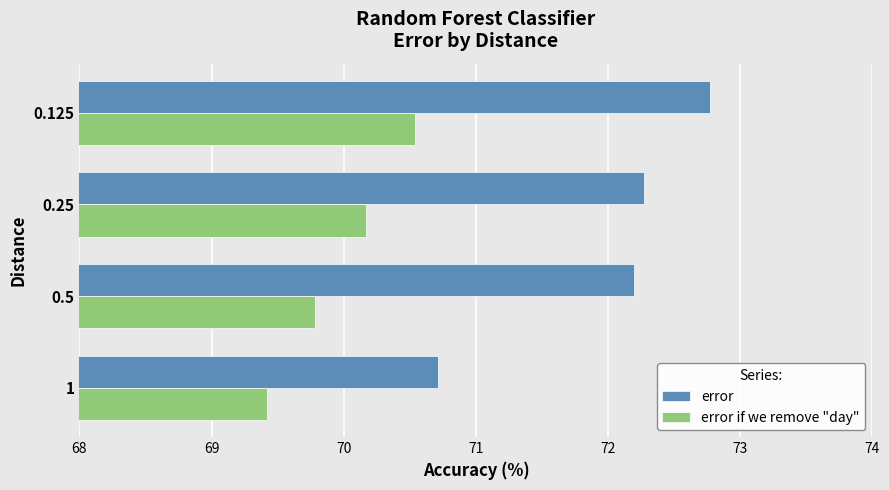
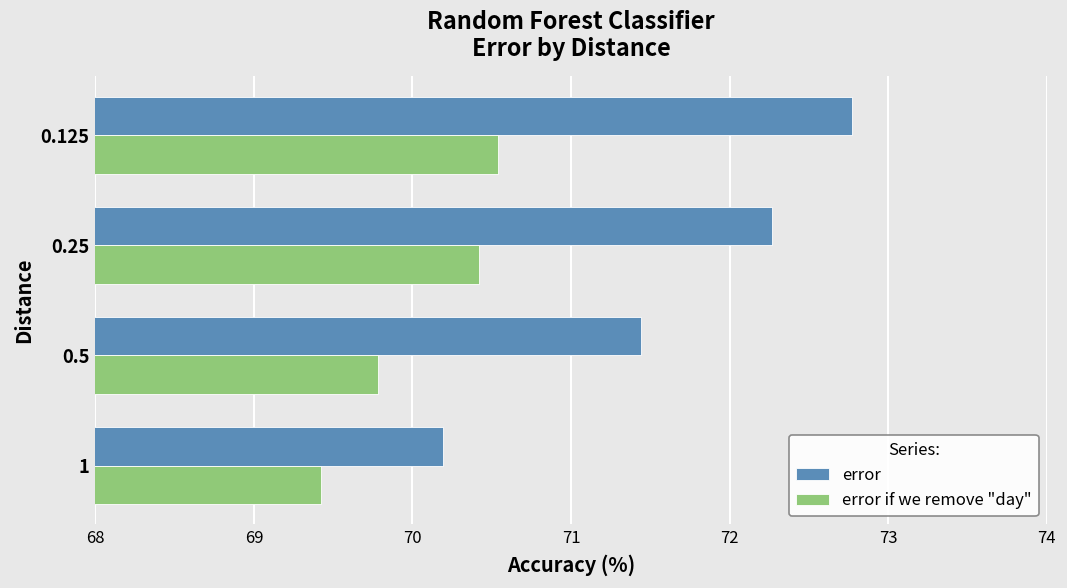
  {
    "error": {
      "0.125": 72.77,
      "0.25": 72.27,
-     "0.5": 72.20,
-     "1": 70.71
+     "0.5": 71.44,
+     "1": 70.19
    },
    "error if we remove \"day\"": {
      "0.125": 70.54,
-     "0.25": 70.17,
+     "0.25": 70.42,
      "0.5": 69.78,
      "1": 69.42
    }
  }
